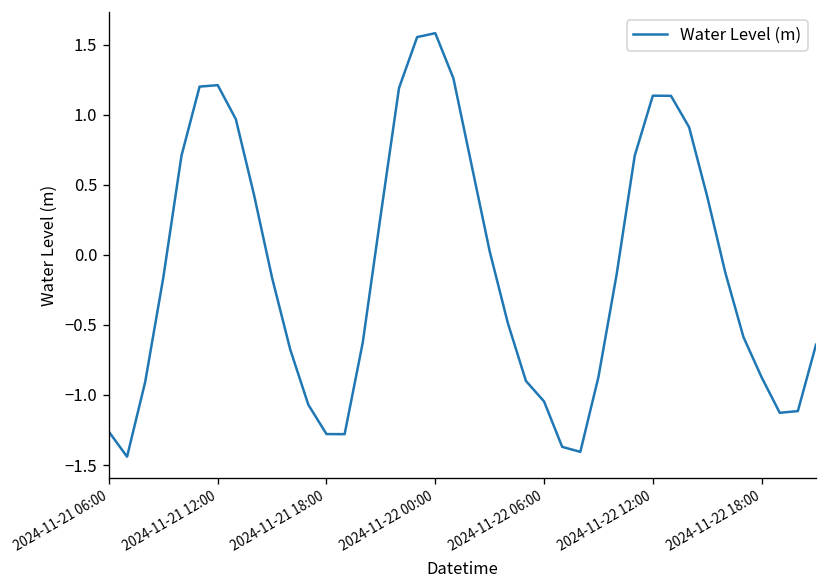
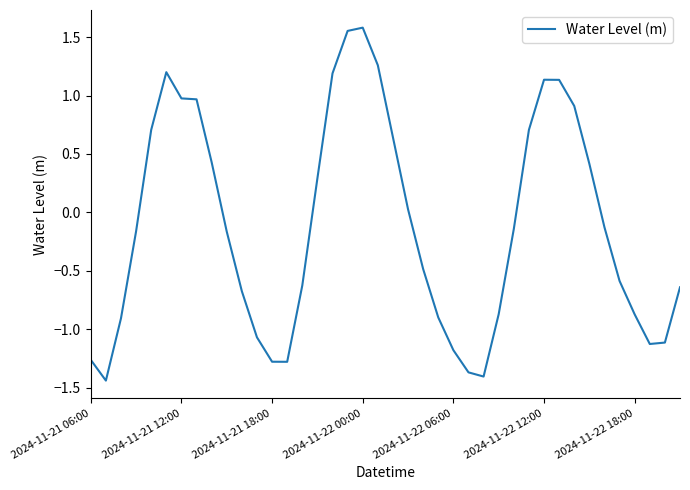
  {
    "2024-11-21 06:00": -1.26,
-   "2024-11-21 12:00": 1.21,
+   "2024-11-21 12:00": 0.98,
    "2024-11-21 18:00": -1.28,
    "2024-11-22 00:00": 1.58,
-   "2024-11-22 06:00": -1.05,
+   "2024-11-22 06:00": -1.18,
    "2024-11-22 12:00": 1.14,
    "2024-11-22 18:00": -0.87
  }
